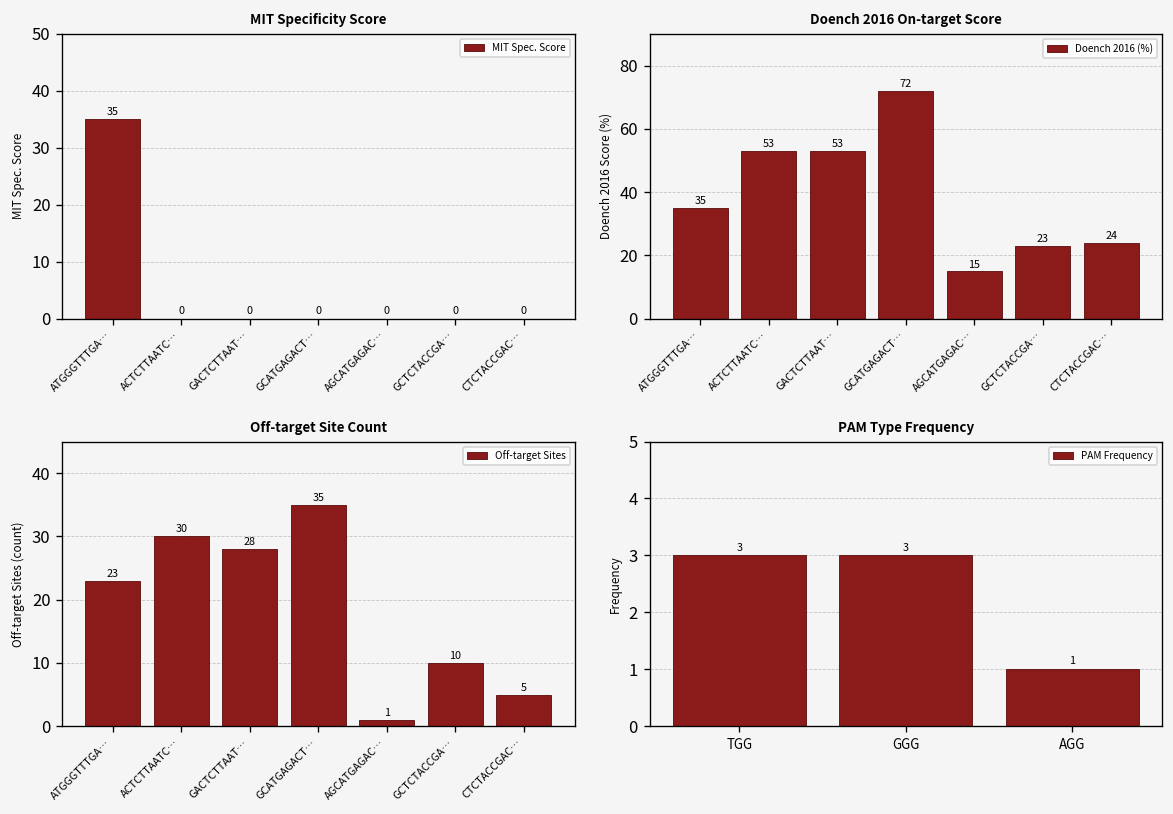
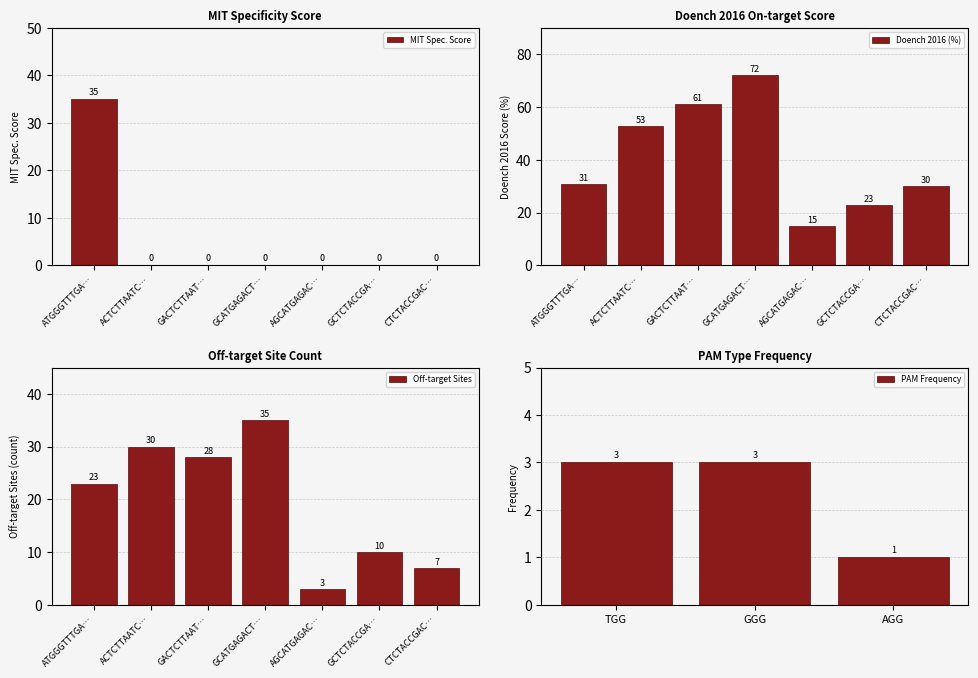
  {
    "MIT Specificity Score": {
      "ATGGGTTTGA…": 35,
      "ACTCTTAATC…": 0,
      "GACTCTTAAT…": 0,
      "GCATGAGACT…": 0,
      "AGCATGAGAC…": 0,
      "GCTCTACCGA…": 0,
      "CTCTACCGAC…": 0
    },
    "Doench 2016 On-target Score": {
-     "ATGGGTTTGA…": 35,
+     "ATGGGTTTGA…": 31,
      "ACTCTTAATC…": 53,
-     "GACTCTTAAT…": 53,
+     "GACTCTTAAT…": 61,
      "GCATGAGACT…": 72,
      "AGCATGAGAC…": 15,
      "GCTCTACCGA…": 23,
-     "CTCTACCGAC…": 24
+     "CTCTACCGAC…": 30
    },
    "Off-target Site Count": {
      "ATGGGTTTGA…": 23,
      "ACTCTTAATC…": 30,
      "GACTCTTAAT…": 28,
      "GCATGAGACT…": 35,
-     "AGCATGAGAC…": 1,
+     "AGCATGAGAC…": 3,
      "GCTCTACCGA…": 10,
-     "CTCTACCGAC…": 5
+     "CTCTACCGAC…": 7
    },
    "PAM Type Frequency": {
      "TGG": 3,
      "GGG": 3,
      "AGG": 1
    }
  }
